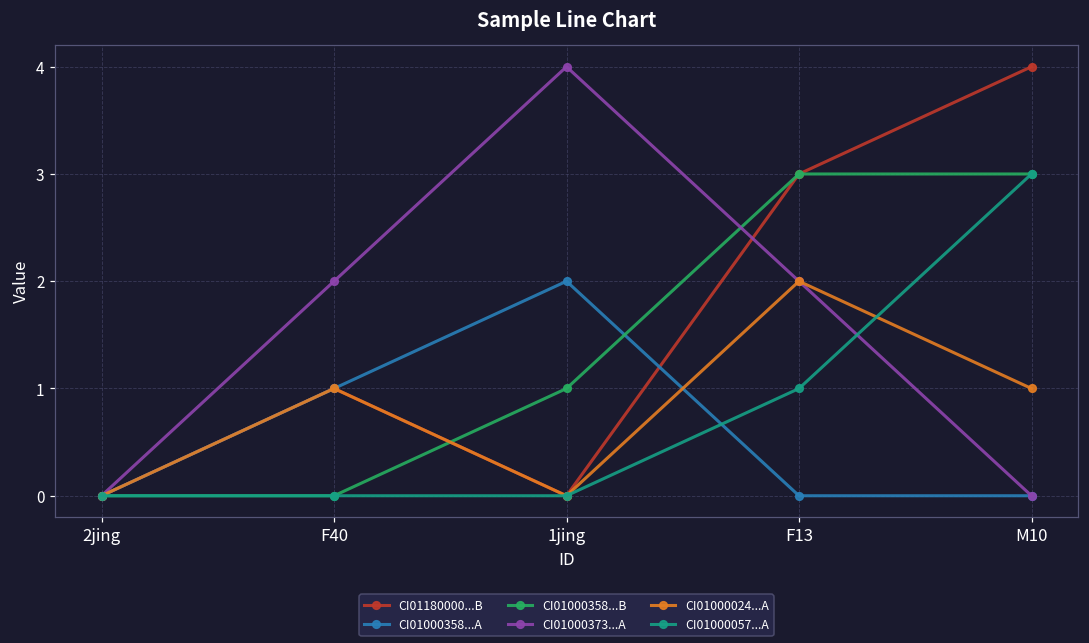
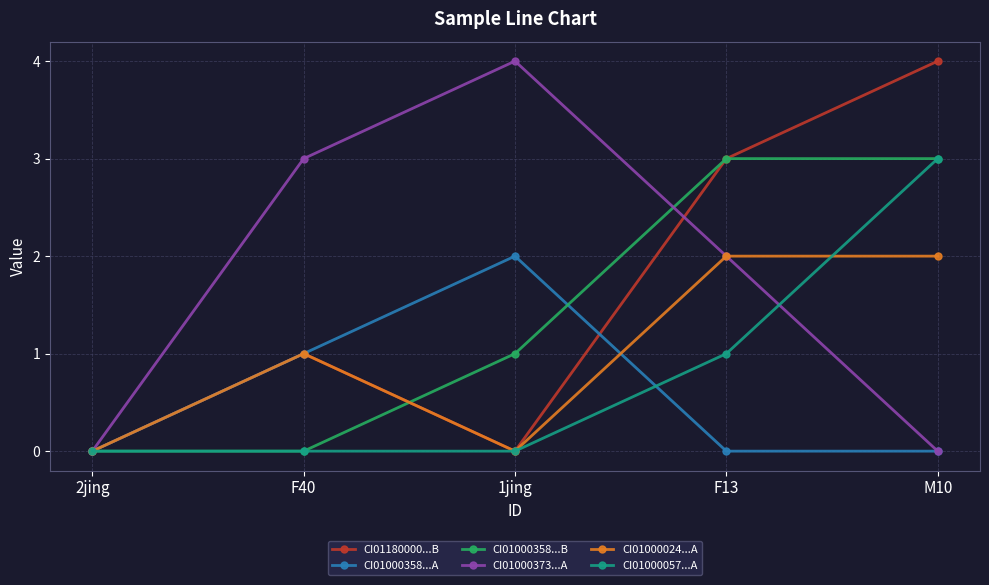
  {
    "CI01180000...B": {
      "M10": 4
    },
    "CI01000358...A": {
      "1jing": 2,
      "F13": 0
    },
    "CI01000373...A": {
-     "F40": 2,
+     "F40": 3,
      "1jing": 4
    },
    "CI01000024...A": {
-     "M10": 1
+     "M10": 2
    }
  }
